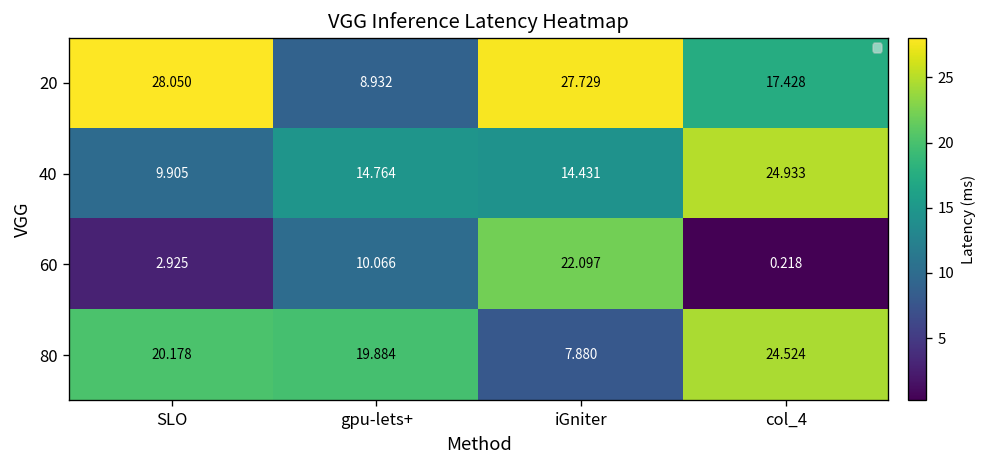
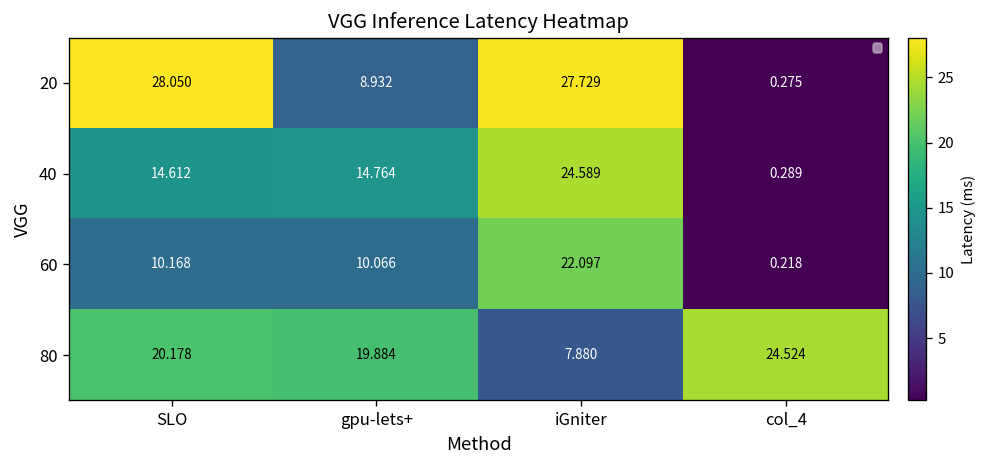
  {
    "20": {
      "SLO": 28.050,
      "gpu-lets+": 8.932,
      "iGniter": 27.729,
-     "col_4": 17.428
+     "col_4": 0.275
    },
    "40": {
-     "SLO": 9.905,
+     "SLO": 14.612,
      "gpu-lets+": 14.764,
-     "iGniter": 14.431,
-     "col_4": 24.933
+     "iGniter": 24.589,
+     "col_4": 0.289
    },
    "60": {
-     "SLO": 2.925,
+     "SLO": 10.168,
      "gpu-lets+": 10.066,
      "iGniter": 22.097,
      "col_4": 0.218
    },
    "80": {
      "SLO": 20.178,
      "gpu-lets+": 19.884,
      "iGniter": 7.880,
      "col_4": 24.524
    }
  }
